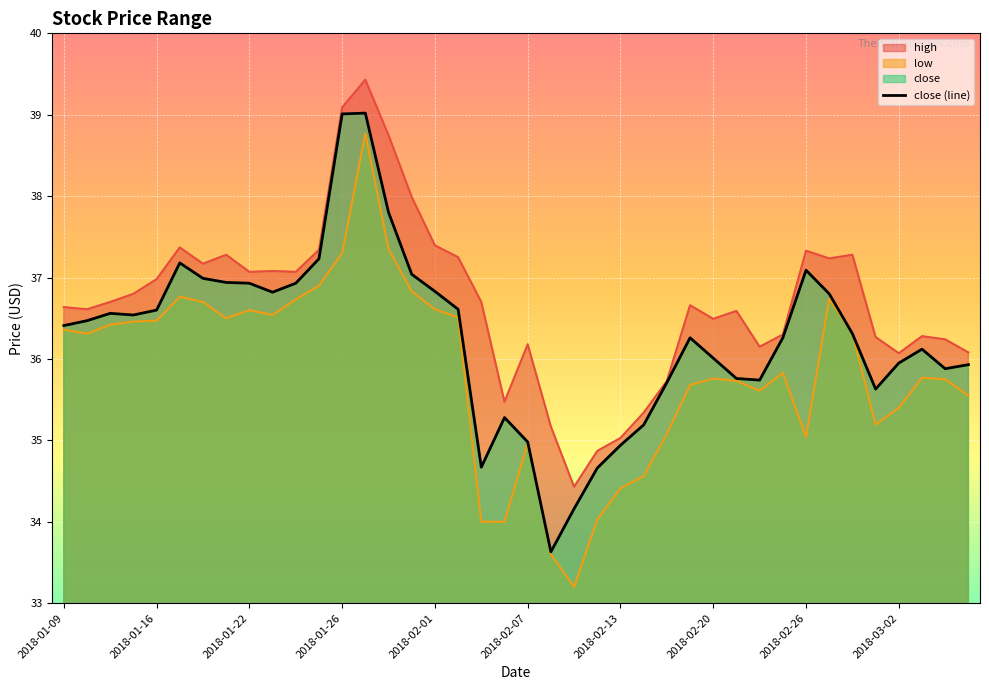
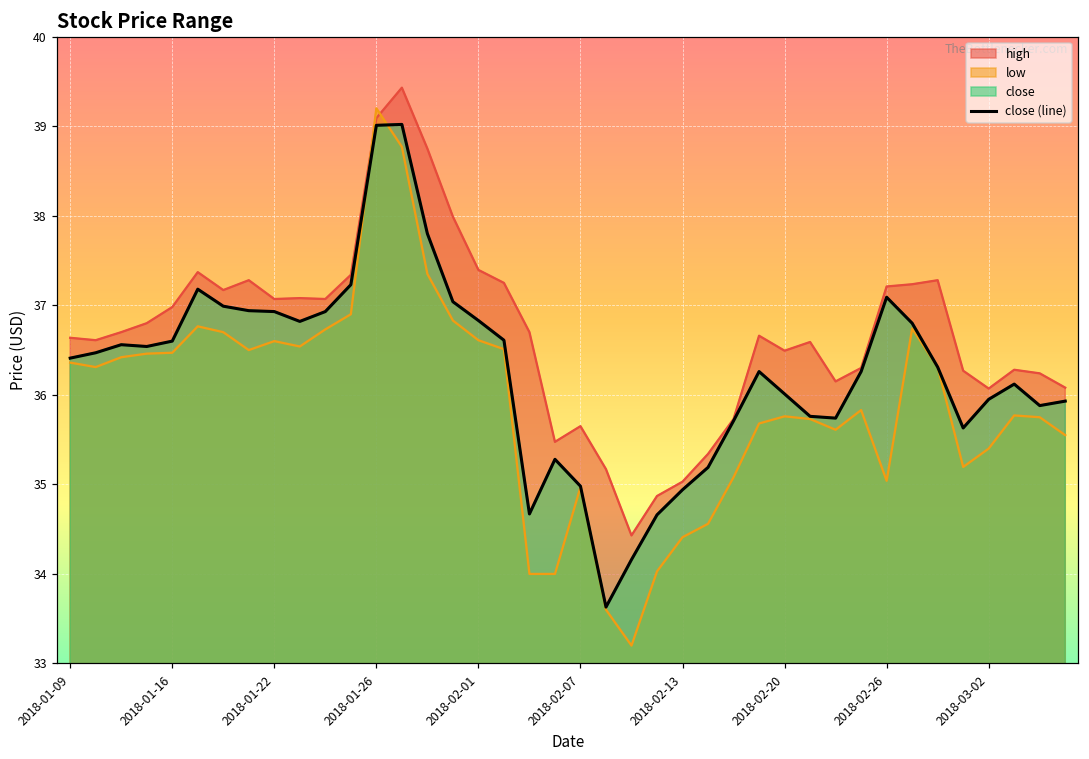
  {
    "high": {
      "2018-01-09": 36.6,
      "2018-01-16": 37.0,
      "2018-01-22": 37.1,
      "2018-01-26": 39.1,
      "2018-02-01": 37.4,
-     "2018-02-07": 36.2,
+     "2018-02-07": 35.7,
      "2018-02-13": 35.0,
      "2018-02-20": 36.5,
-     "2018-02-26": 37.3,
+     "2018-02-26": 37.2,
      "2018-03-02": 36.1
    },
    "low": {
      "2018-01-09": 36.4,
      "2018-01-16": 36.5,
      "2018-01-22": 36.6,
-     "2018-01-26": 37.3,
+     "2018-01-26": 39.2,
      "2018-02-01": 36.6,
      "2018-02-13": 34.4,
      "2018-02-20": 35.8,
      "2018-02-26": 35.0,
      "2018-03-02": 35.4
    },
    "close": {
      "2018-01-09": 36.4,
      "2018-01-16": 36.6,
      "2018-01-22": 36.9,
      "2018-01-26": 39.0,
      "2018-02-01": 36.8,
      "2018-02-13": 34.9,
      "2018-02-20": 36.0,
      "2018-02-26": 37.1,
      "2018-03-02": 36.0
    }
  }
